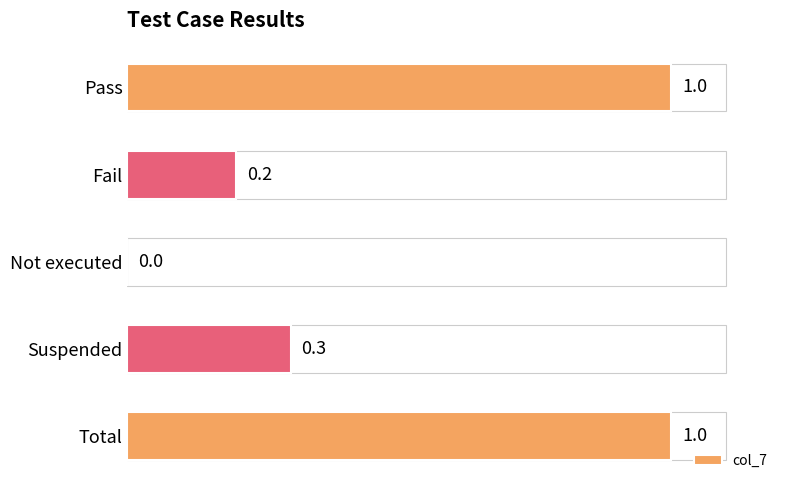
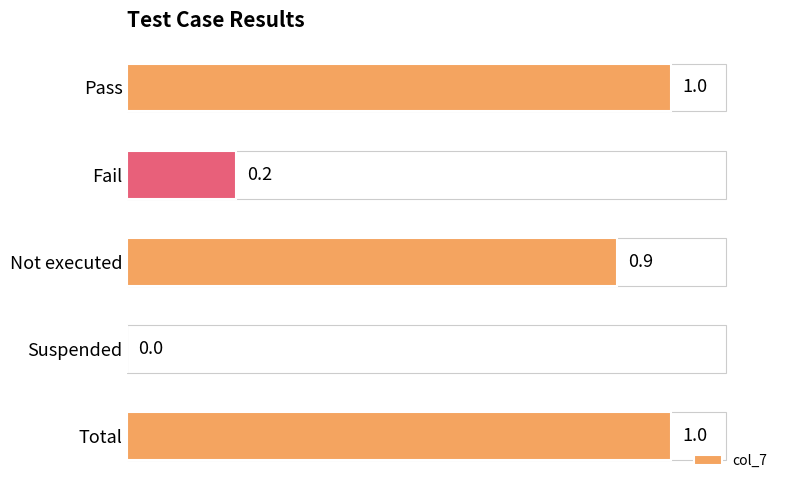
  {
    "Pass": 1.0,
    "Fail": 0.2,
-   "Not executed": 0.0,
-   "Suspended": 0.3,
+   "Not executed": 0.9,
+   "Suspended": 0.0,
    "Total": 1.0
  }
